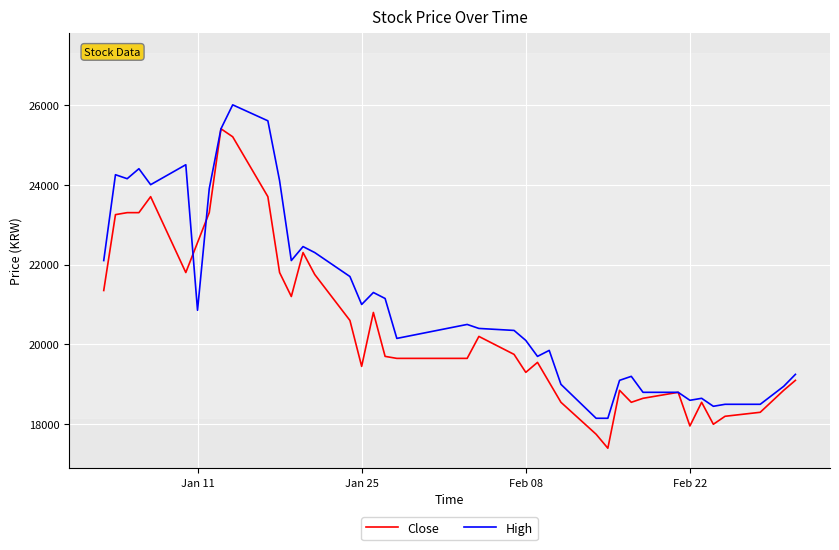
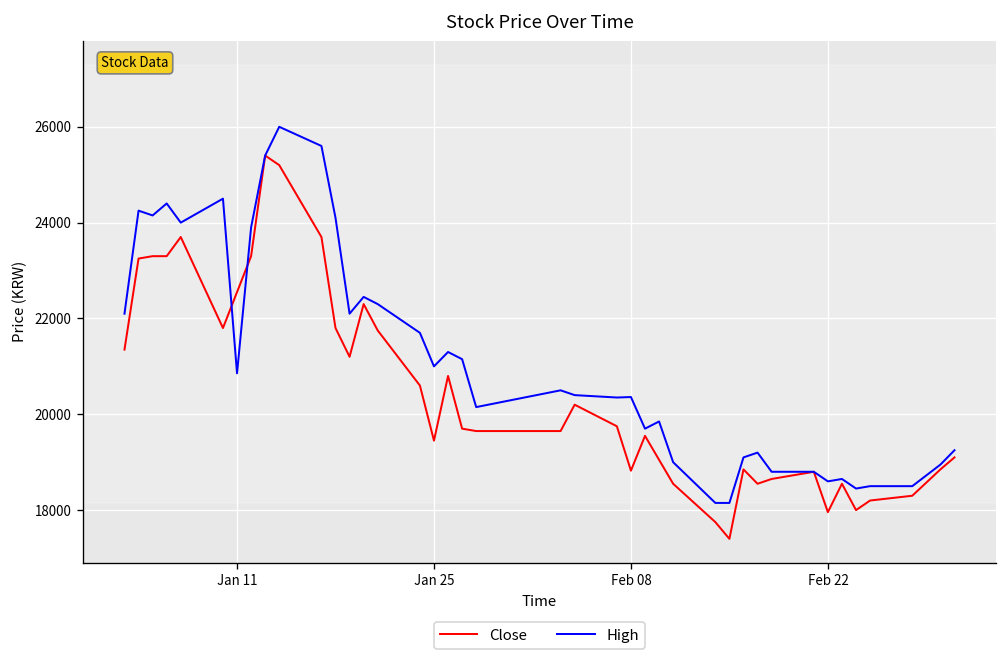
  {
    "Close": {
      "Jan 11": 22600,
      "Jan 25": 19500,
-     "Feb 08": 19300,
+     "Feb 08": 18800,
      "Feb 22": 18000
    },
    "High": {
      "Jan 11": 20900,
      "Jan 25": 21000,
-     "Feb 08": 20100,
+     "Feb 08": 20400,
      "Feb 22": 18600
    }
  }
